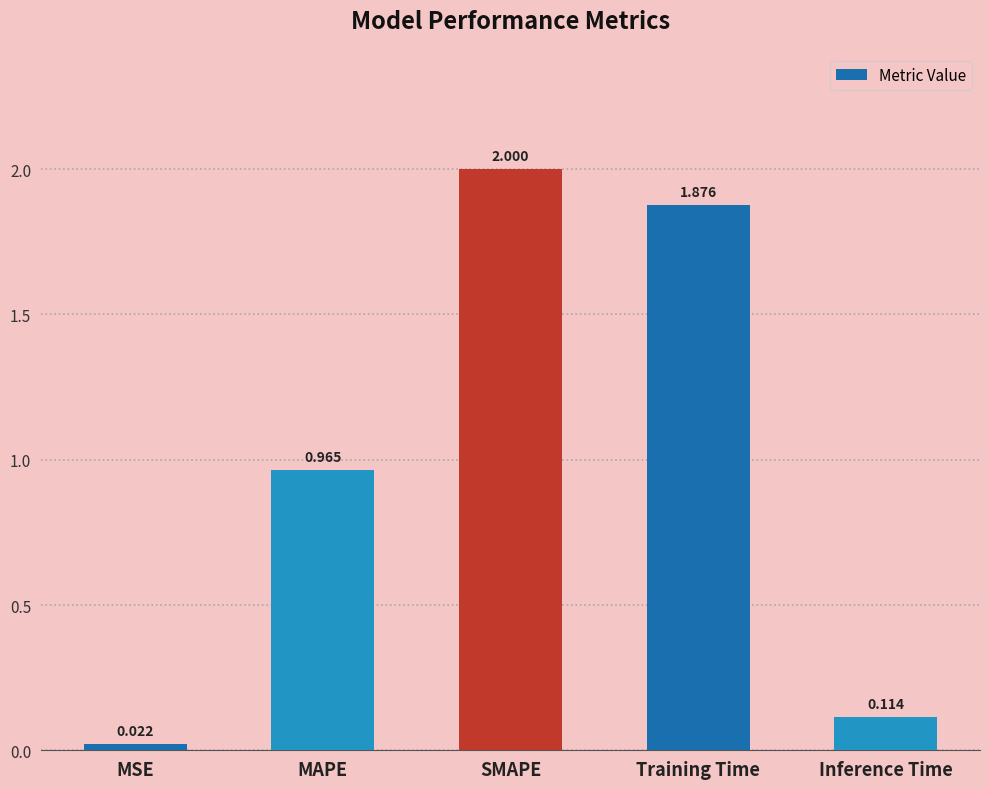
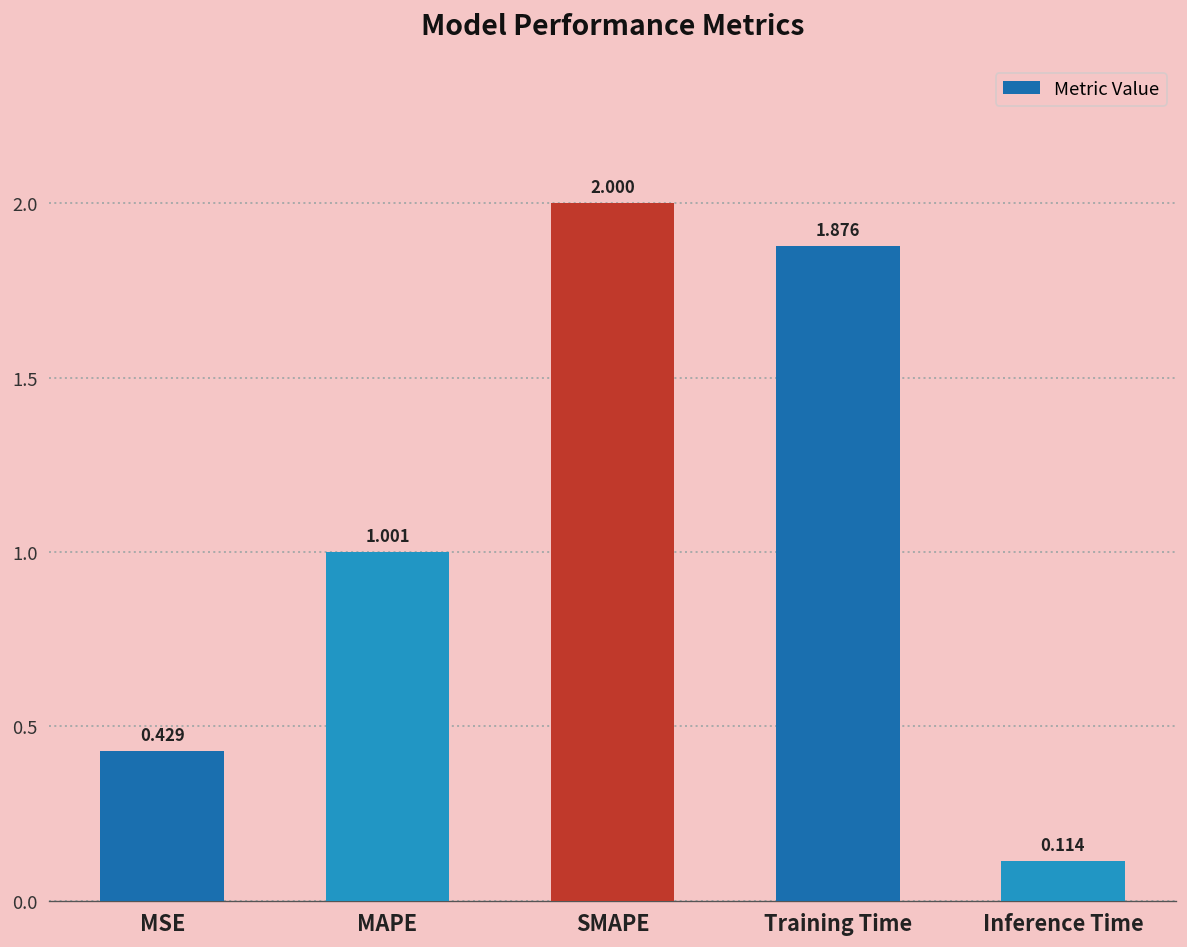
  {
-   "MSE": 0.022,
-   "MAPE": 0.965,
+   "MSE": 0.429,
+   "MAPE": 1.001,
    "SMAPE": 2.000,
    "Training Time": 1.876,
    "Inference Time": 0.114
  }
